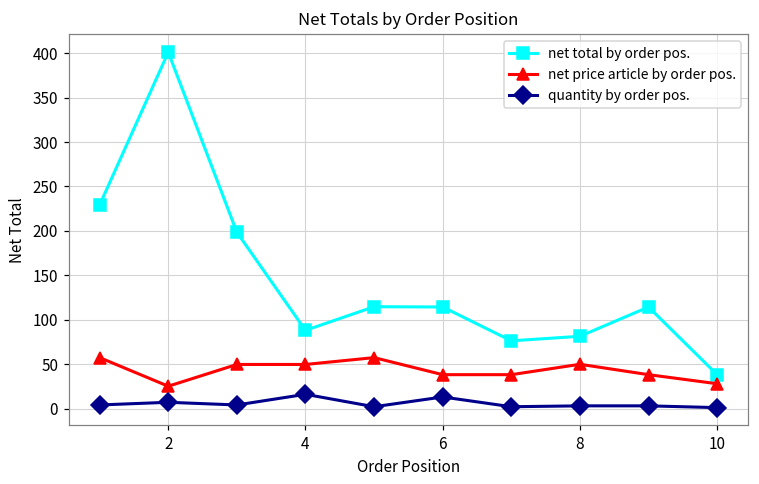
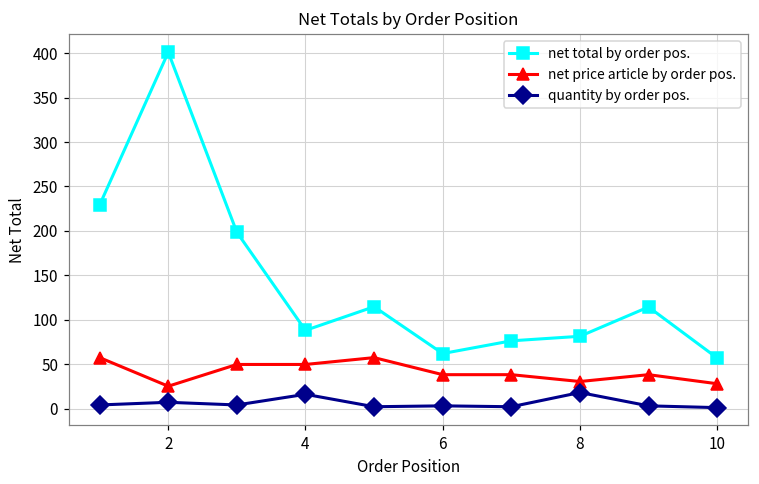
  {
    "net total by order pos.": {
      "2": 400,
      "4": 90,
-     "6": 110,
+     "6": 60,
      "8": 80,
-     "10": 40
+     "10": 60
    },
    "net price article by order pos.": {
      "2": 30,
      "4": 50,
      "6": 40,
-     "8": 50,
+     "8": 30,
      "10": 30
    },
    "quantity by order pos.": {
      "2": 10,
      "4": 20,
-     "6": 10,
-     "8": 0,
+     "6": 0,
+     "8": 20,
      "10": 0
    }
  }
